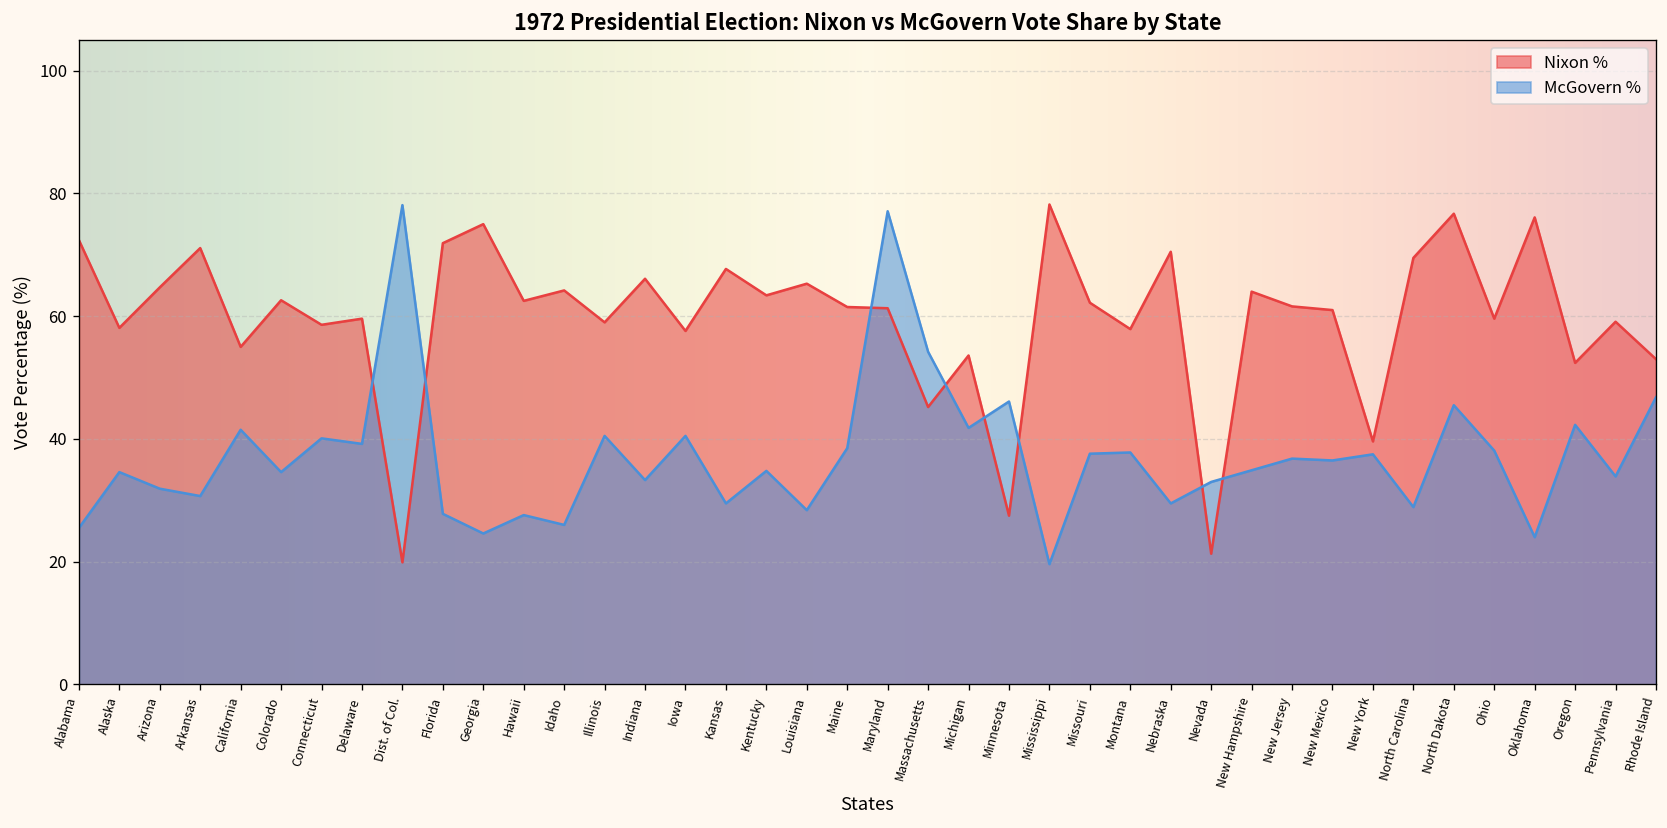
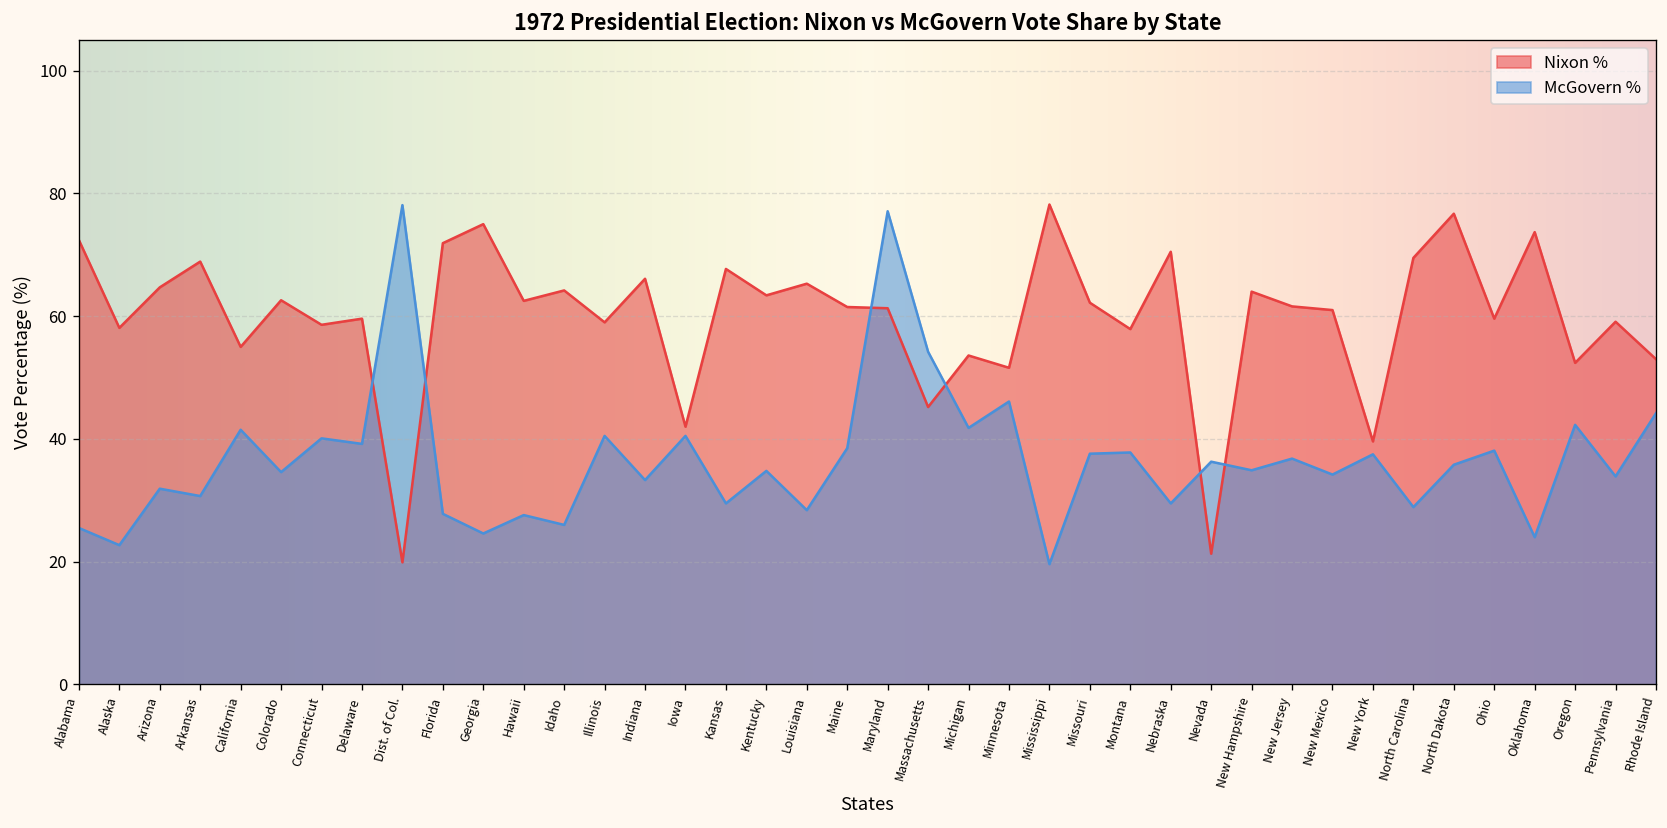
  {
    "Nixon %": {
      "Alabama": 72,
      "Alaska": 58,
      "Arizona": 65,
-     "Arkansas": 71,
+     "Arkansas": 69,
      "California": 55,
      "Colorado": 63,
      "Connecticut": 59,
      "Delaware": 60,
      "Dist. of Col.": 20,
      "Florida": 72,
      "Georgia": 75,
      "Hawaii": 63,
      "Idaho": 64,
      "Illinois": 59,
      "Indiana": 66,
-     "Iowa": 58,
+     "Iowa": 42,
      "Kansas": 68,
      "Kentucky": 63,
      "Louisiana": 65,
      "Maine": 62,
      "Maryland": 61,
      "Massachusetts": 45,
      "Michigan": 54,
-     "Minnesota": 28,
+     "Minnesota": 52,
      "Mississippi": 78,
      "Missouri": 62,
      "Montana": 58,
      "Nebraska": 71,
      "Nevada": 21,
      "New Hampshire": 64,
      "New Jersey": 62,
      "New Mexico": 61,
      "New York": 40,
      "North Carolina": 70,
      "North Dakota": 77,
      "Ohio": 60,
-     "Oklahoma": 76,
+     "Oklahoma": 74,
      "Oregon": 52,
      "Pennsylvania": 59,
      "Rhode Island": 53
    },
    "McGovern %": {
      "Alabama": 26,
-     "Alaska": 35,
+     "Alaska": 23,
      "Arizona": 32,
      "Arkansas": 31,
      "California": 42,
      "Colorado": 35,
      "Connecticut": 40,
      "Delaware": 39,
      "Dist. of Col.": 78,
      "Florida": 28,
      "Georgia": 25,
      "Hawaii": 28,
      "Idaho": 26,
      "Illinois": 41,
      "Indiana": 33,
      "Iowa": 41,
      "Kansas": 30,
      "Kentucky": 35,
      "Louisiana": 28,
      "Maine": 39,
      "Maryland": 77,
      "Massachusetts": 54,
      "Michigan": 42,
      "Minnesota": 46,
      "Mississippi": 20,
      "Missouri": 38,
      "Montana": 38,
      "Nebraska": 30,
-     "Nevada": 33,
+     "Nevada": 36,
      "New Hampshire": 35,
      "New Jersey": 37,
-     "New Mexico": 37,
+     "New Mexico": 34,
      "New York": 38,
      "North Carolina": 29,
-     "North Dakota": 46,
+     "North Dakota": 36,
      "Ohio": 38,
      "Oklahoma": 24,
      "Oregon": 42,
      "Pennsylvania": 34,
-     "Rhode Island": 47
+     "Rhode Island": 44
    }
  }
